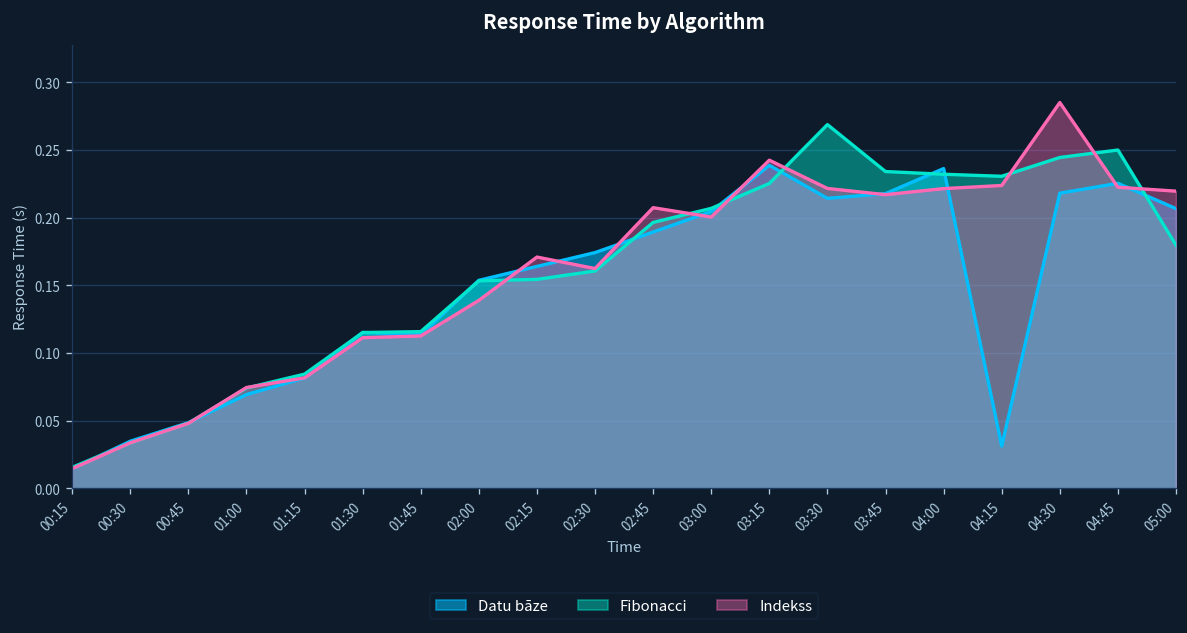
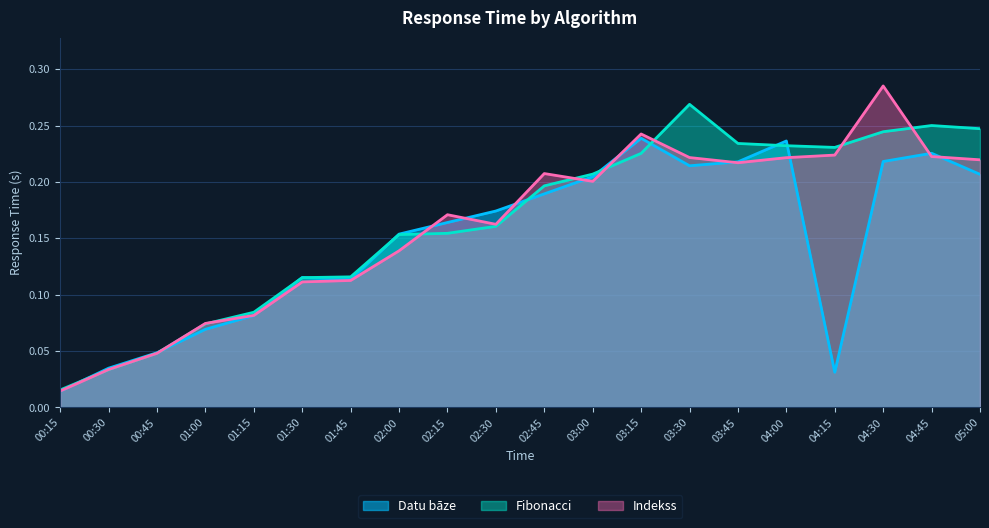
  {
    "Datu bāze": {
      "01:00": 0.069,
      "02:15": 0.164,
      "02:30": 0.174,
      "02:45": 0.189,
      "03:00": 0.205,
      "03:15": 0.239,
      "03:30": 0.214,
      "04:00": 0.236,
      "04:15": 0.031,
      "04:30": 0.218,
      "04:45": 0.225,
      "05:00": 0.207
    },
    "Fibonacci": {
      "01:15": 0.084,
      "01:45": 0.116,
      "02:15": 0.154,
      "02:45": 0.197,
      "03:00": 0.207,
      "03:15": 0.225,
      "03:30": 0.269,
      "03:45": 0.234,
      "04:00": 0.232,
      "04:15": 0.231,
      "04:30": 0.245,
      "04:45": 0.250,
-     "05:00": 0.180
+     "05:00": 0.247
    },
    "Indekss": {
      "01:30": 0.111,
      "02:00": 0.139,
      "02:15": 0.171,
      "02:45": 0.207,
      "03:00": 0.201,
      "03:15": 0.243,
      "03:30": 0.222,
      "04:00": 0.222,
      "04:15": 0.224,
      "04:30": 0.285,
      "04:45": 0.223,
      "05:00": 0.220
    }
  }
